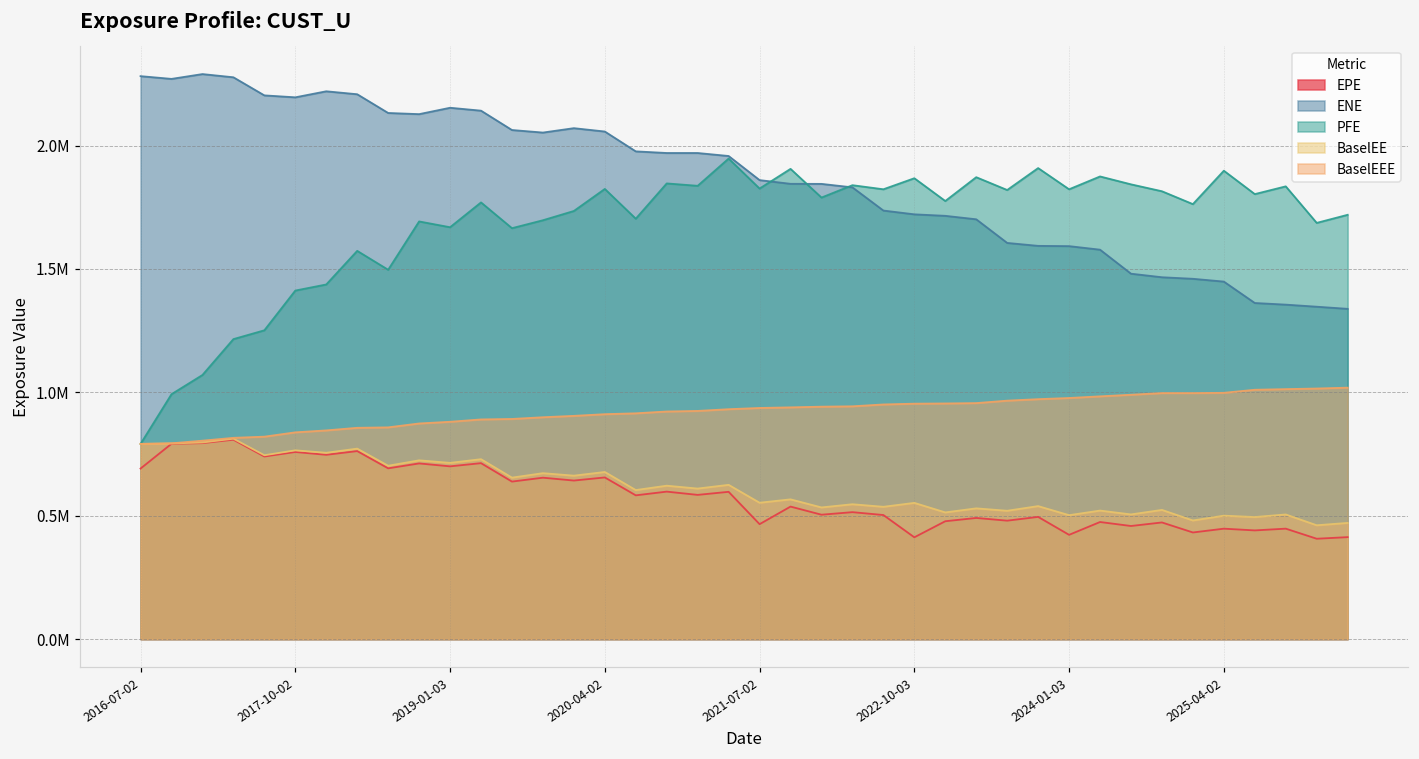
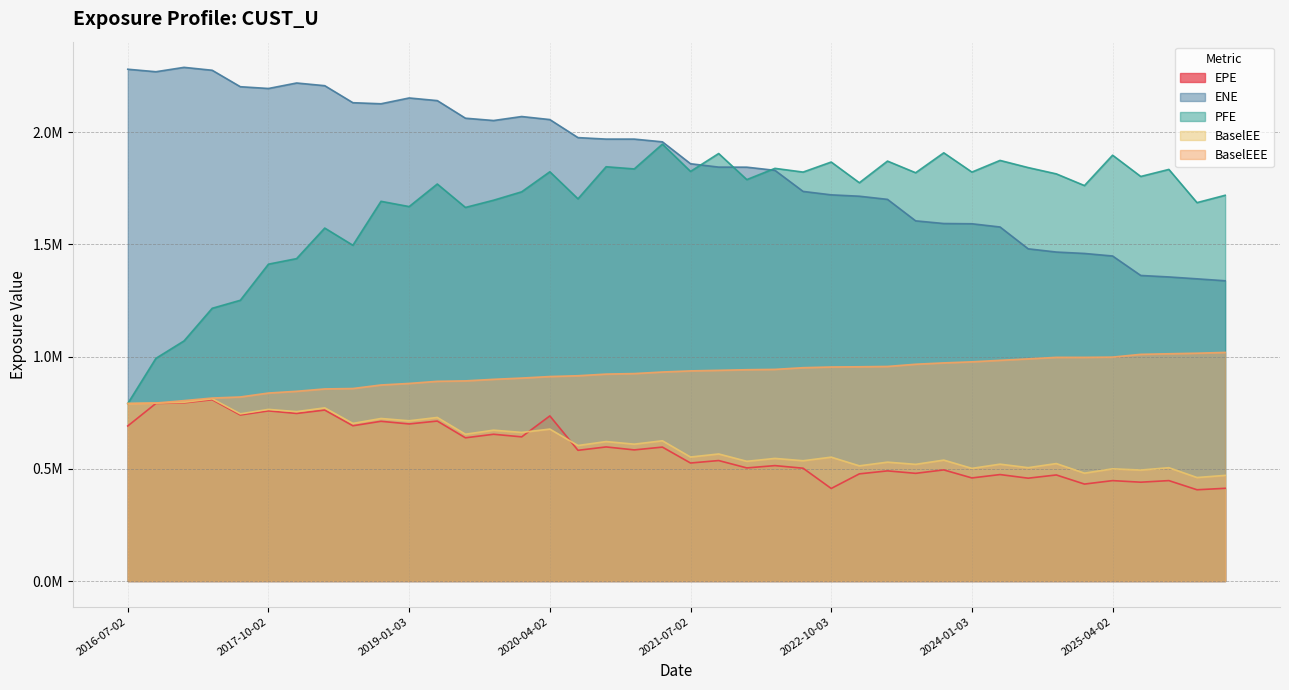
  {
    "EPE": {
      "2016-07-02": 690000,
      "2019-01-03": 700000,
-     "2020-04-02": 660000,
-     "2021-07-02": 470000,
+     "2020-04-02": 740000,
+     "2021-07-02": 530000,
      "2022-10-03": 410000,
-     "2024-01-03": 420000,
+     "2024-01-03": 460000,
      "2025-04-02": 450000
    }
  }
